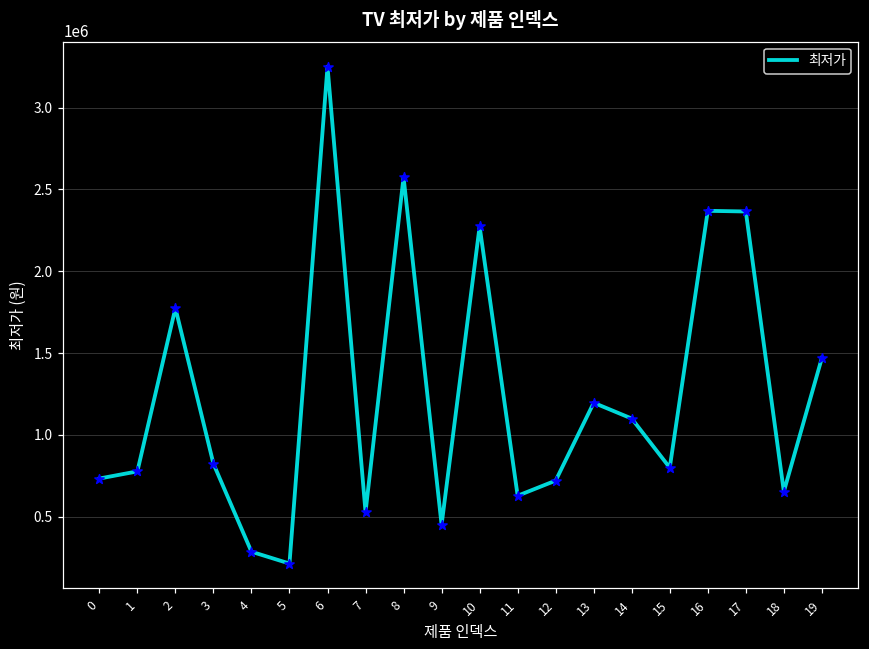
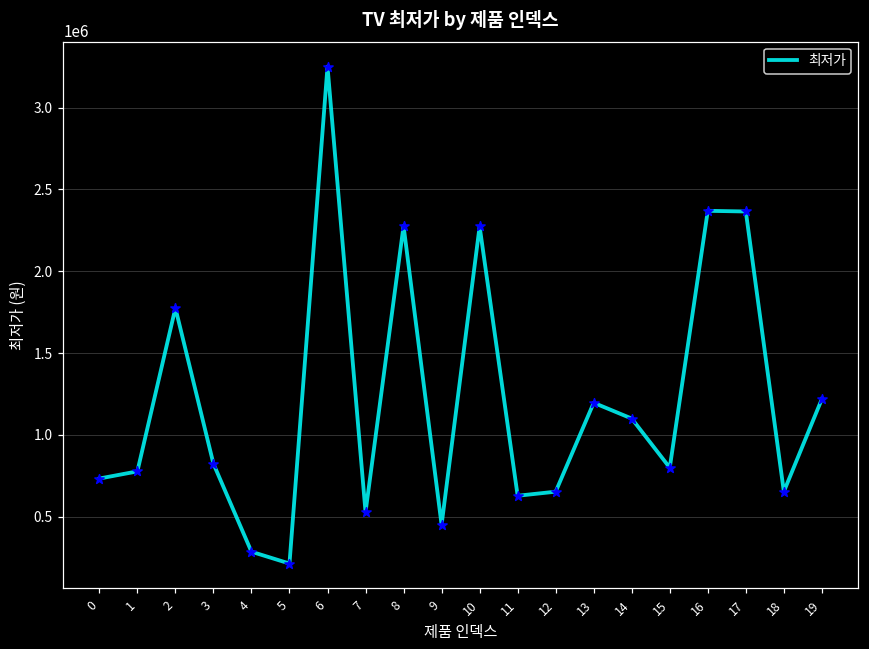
  {
    "0": 730000,
    "1": 780000,
    "2": 1780000,
    "3": 820000,
    "4": 290000,
    "5": 210000,
    "6": 3250000,
    "7": 530000,
-   "8": 2580000,
+   "8": 2280000,
    "9": 450000,
    "10": 2270000,
    "11": 630000,
-   "12": 720000,
+   "12": 650000,
    "13": 1200000,
    "14": 1100000,
    "15": 800000,
    "16": 2370000,
    "17": 2370000,
    "18": 650000,
-   "19": 1470000
+   "19": 1220000
  }
